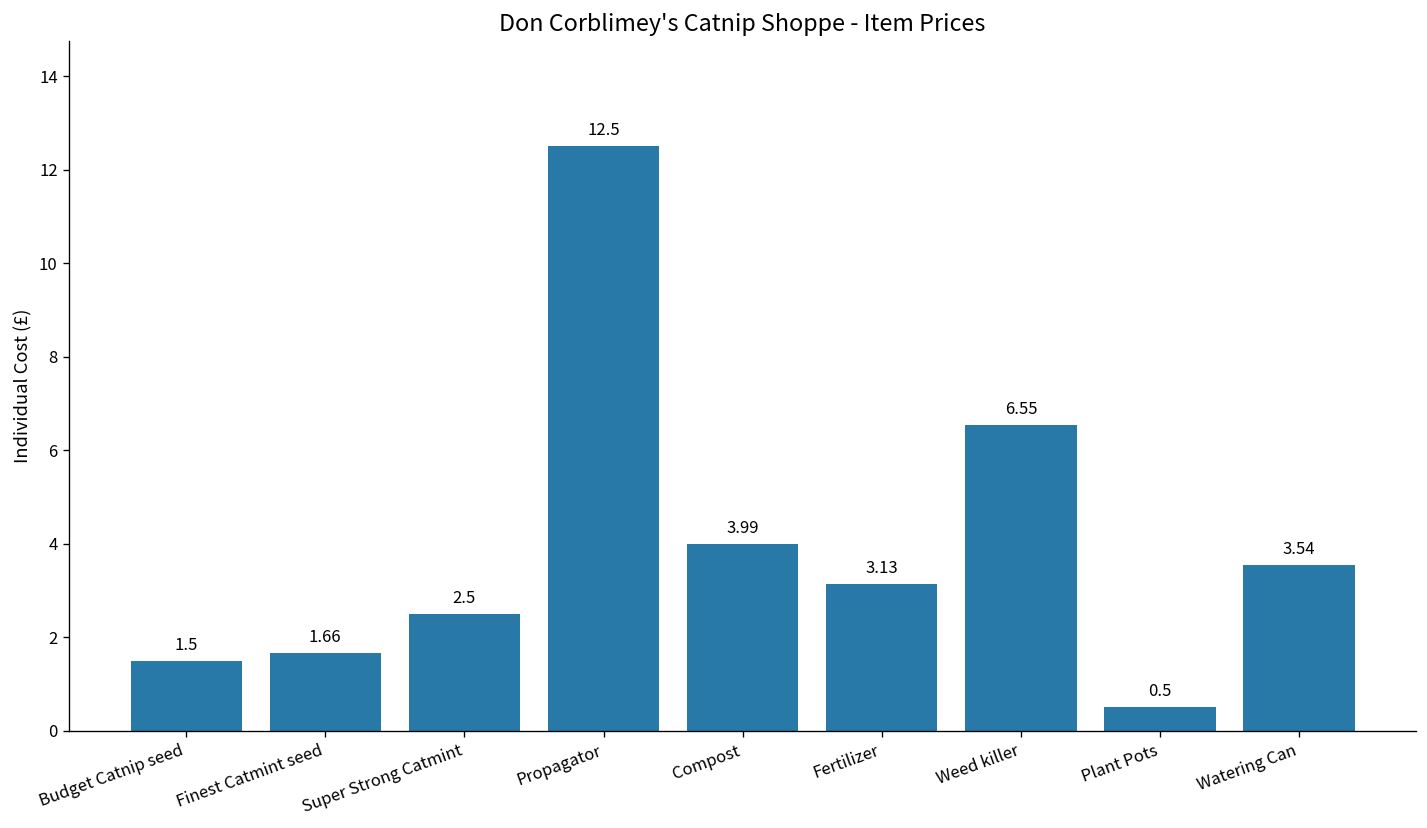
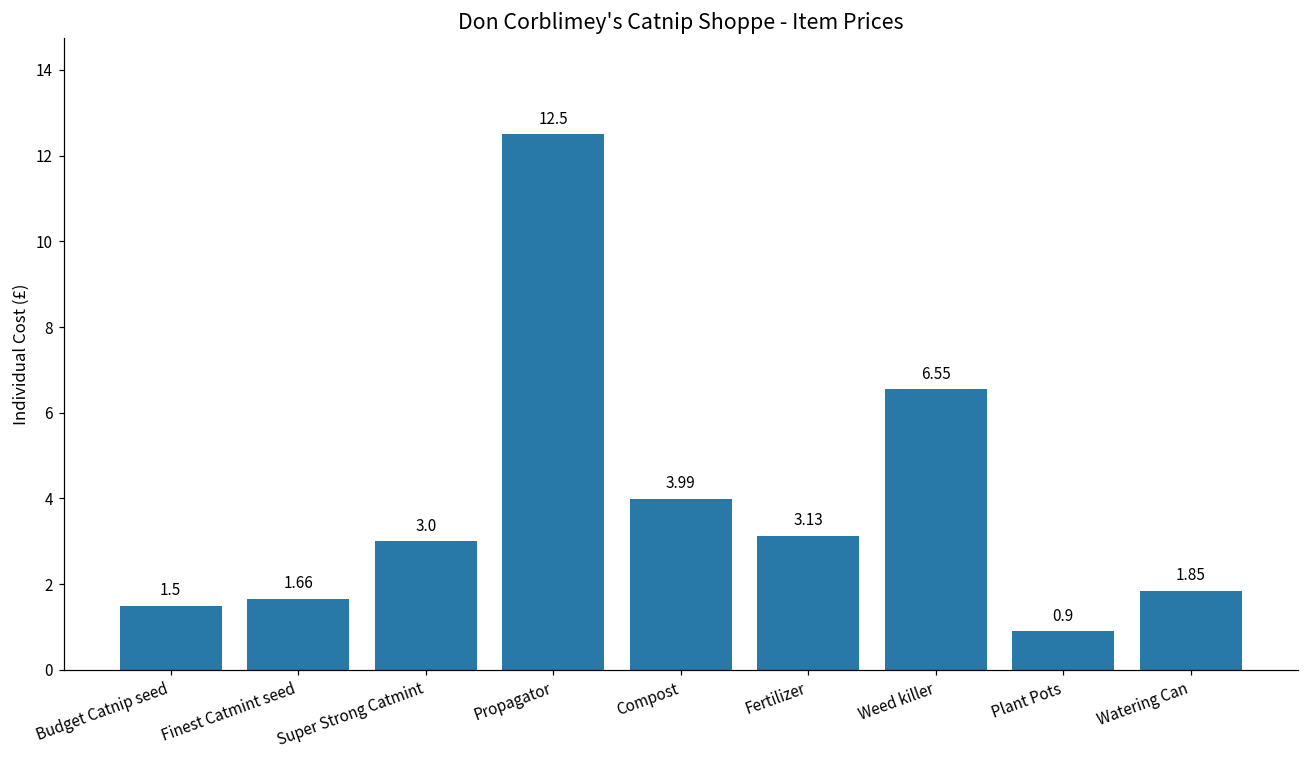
  {
    "Budget Catnip seed": 1.5,
    "Finest Catmint seed": 1.66,
-   "Super Strong Catmint": 2.5,
+   "Super Strong Catmint": 3.0,
    "Propagator": 12.5,
    "Compost": 3.99,
    "Fertilizer": 3.13,
    "Weed killer": 6.55,
-   "Plant Pots": 0.5,
-   "Watering Can": 3.54
+   "Plant Pots": 0.9,
+   "Watering Can": 1.85
  }
